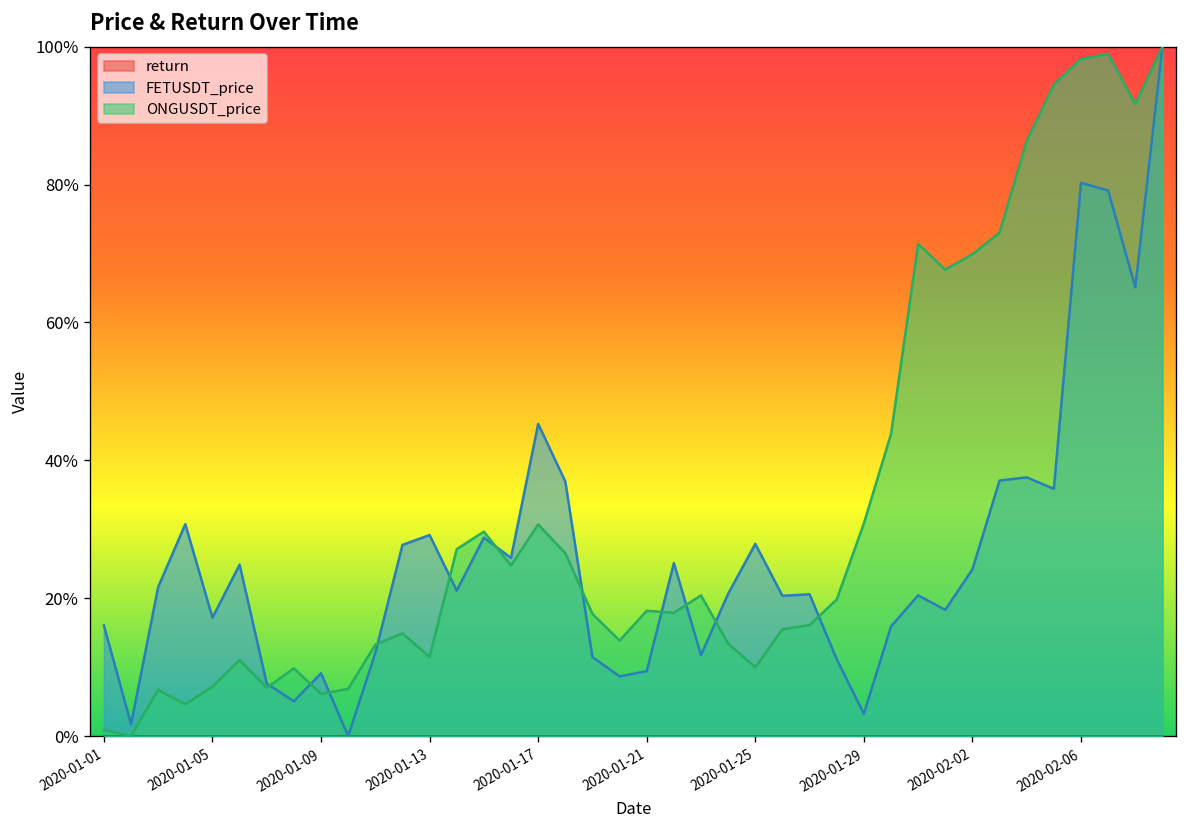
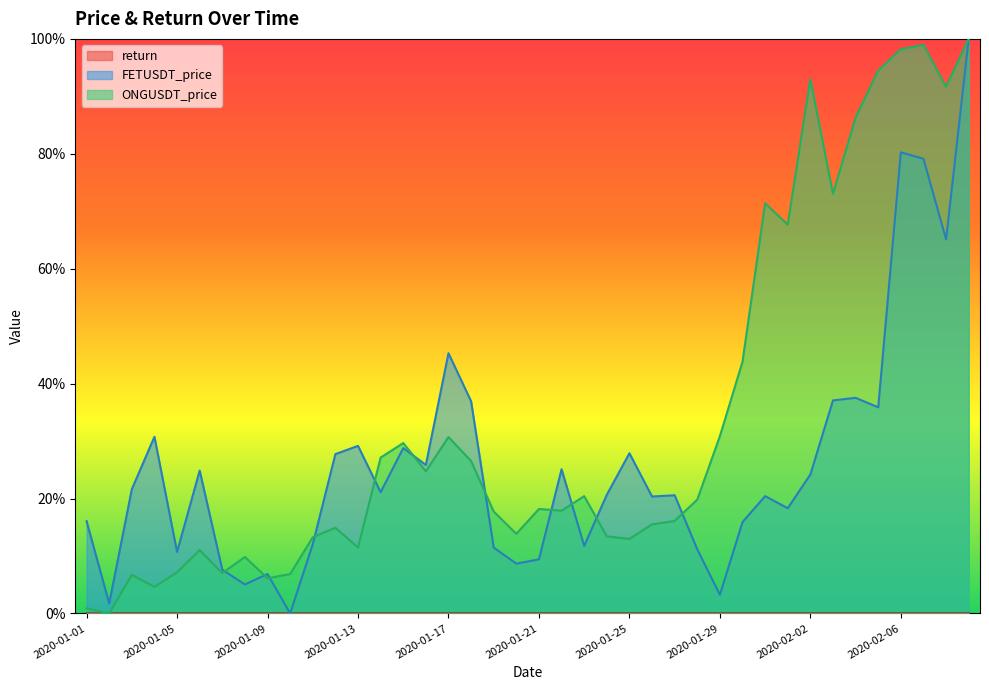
  {
    "return": {
      "2020-01-01": "0%",
      "2020-01-05": "0%",
      "2020-01-09": "0%",
      "2020-01-13": "0%",
      "2020-01-17": "0%",
      "2020-01-21": "0%",
      "2020-01-25": "0%",
      "2020-01-29": "0%",
      "2020-02-02": "0%",
      "2020-02-06": "0%"
    },
    "FETUSDT_price": {
      "2020-01-01": "16%",
-     "2020-01-05": "17%",
-     "2020-01-09": "9%",
+     "2020-01-05": "11%",
+     "2020-01-09": "7%",
      "2020-01-13": "29%",
      "2020-01-17": "45%",
      "2020-01-21": "9%",
      "2020-01-25": "28%",
      "2020-01-29": "3%",
      "2020-02-02": "24%",
      "2020-02-06": "80%"
    },
    "ONGUSDT_price": {
      "2020-01-01": "1%",
      "2020-01-05": "7%",
      "2020-01-09": "6%",
      "2020-01-13": "11%",
      "2020-01-17": "31%",
      "2020-01-21": "18%",
-     "2020-01-25": "10%",
+     "2020-01-25": "13%",
      "2020-01-29": "31%",
-     "2020-02-02": "70%",
+     "2020-02-02": "93%",
      "2020-02-06": "98%"
    }
  }
